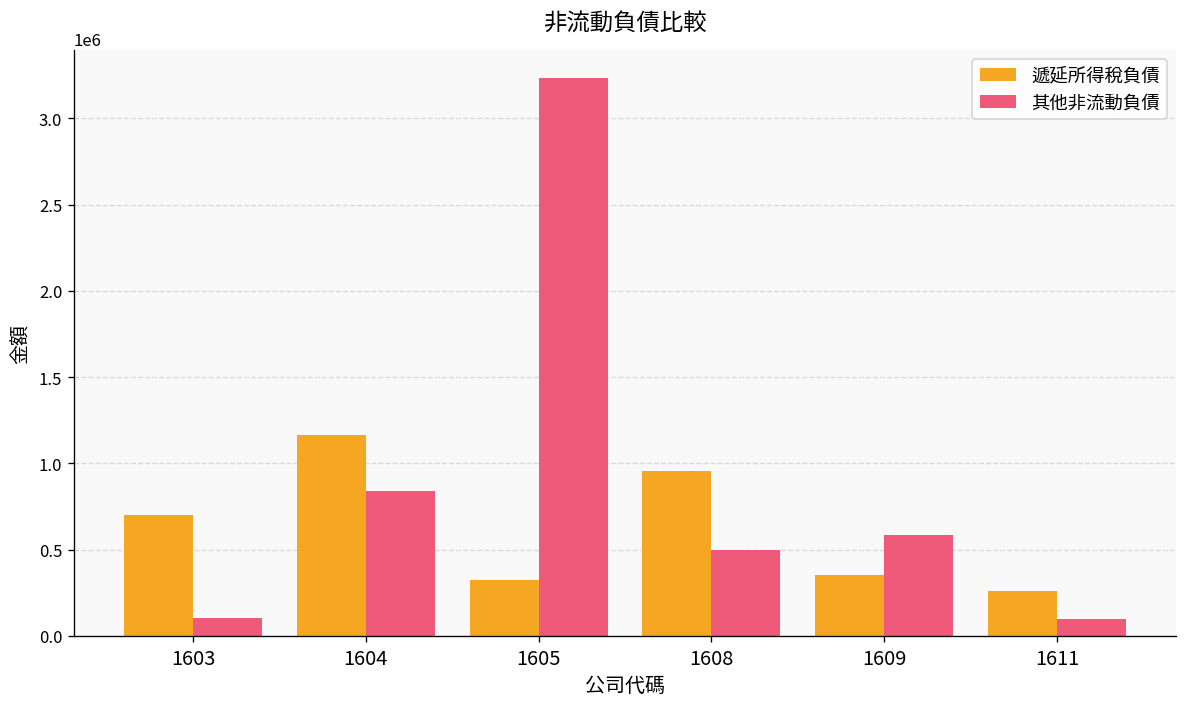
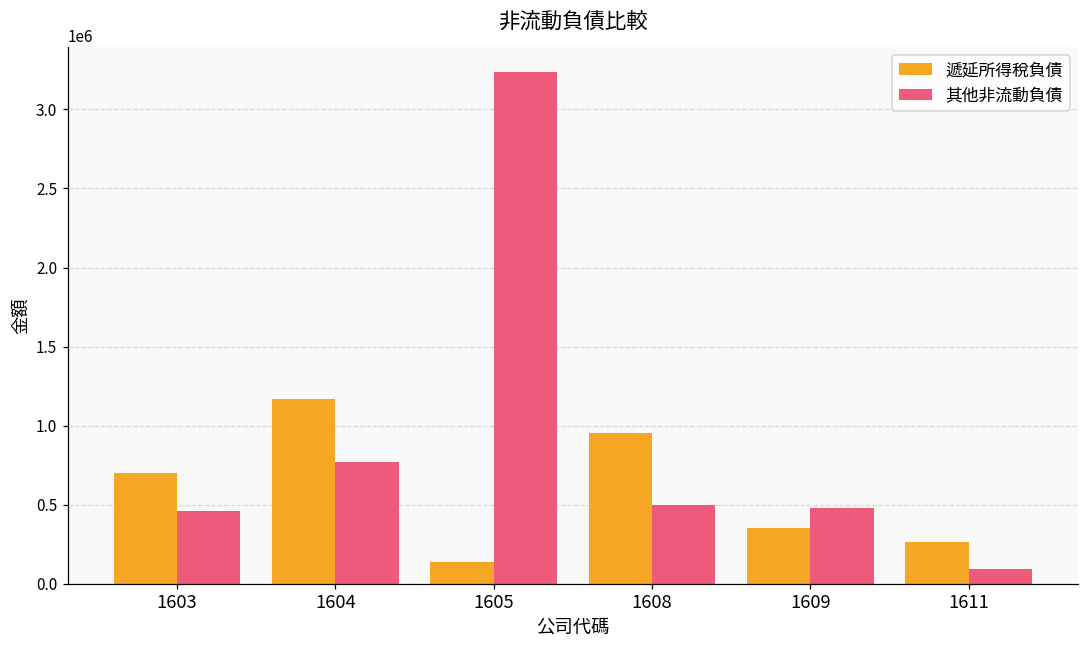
  {
    "遞延所得稅負債": {
      "1603": 700000,
      "1604": 1170000,
-     "1605": 330000,
+     "1605": 140000,
      "1608": 950000,
      "1609": 350000,
      "1611": 260000
    },
    "其他非流動負債": {
-     "1603": 100000,
-     "1604": 840000,
+     "1603": 460000,
+     "1604": 770000,
      "1605": 3230000,
      "1608": 500000,
-     "1609": 590000,
+     "1609": 480000,
      "1611": 100000
    }
  }
